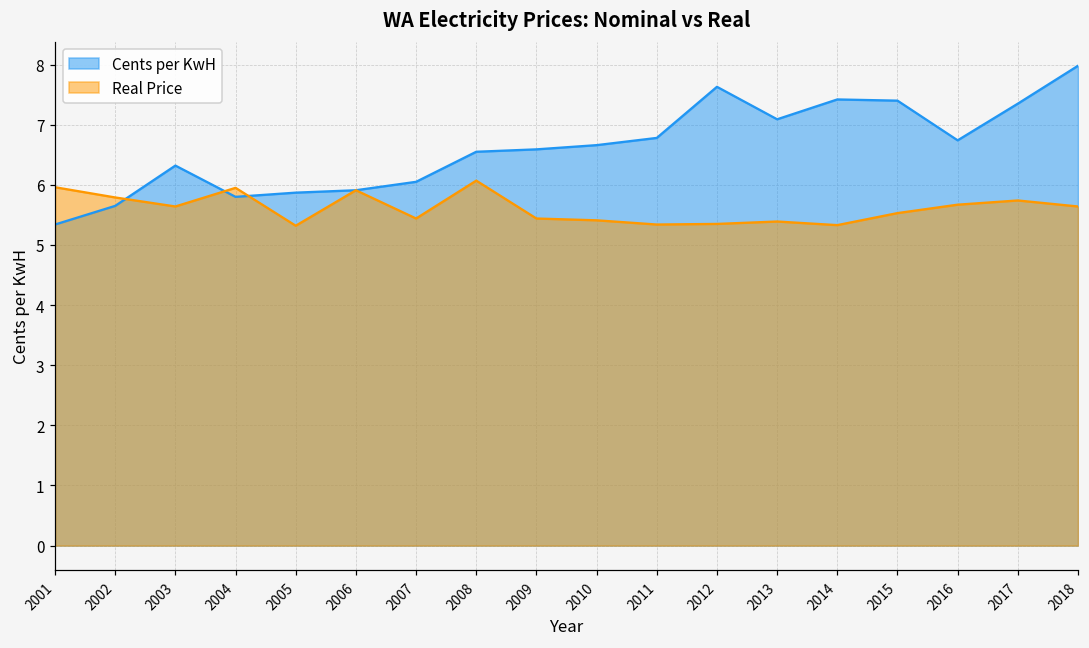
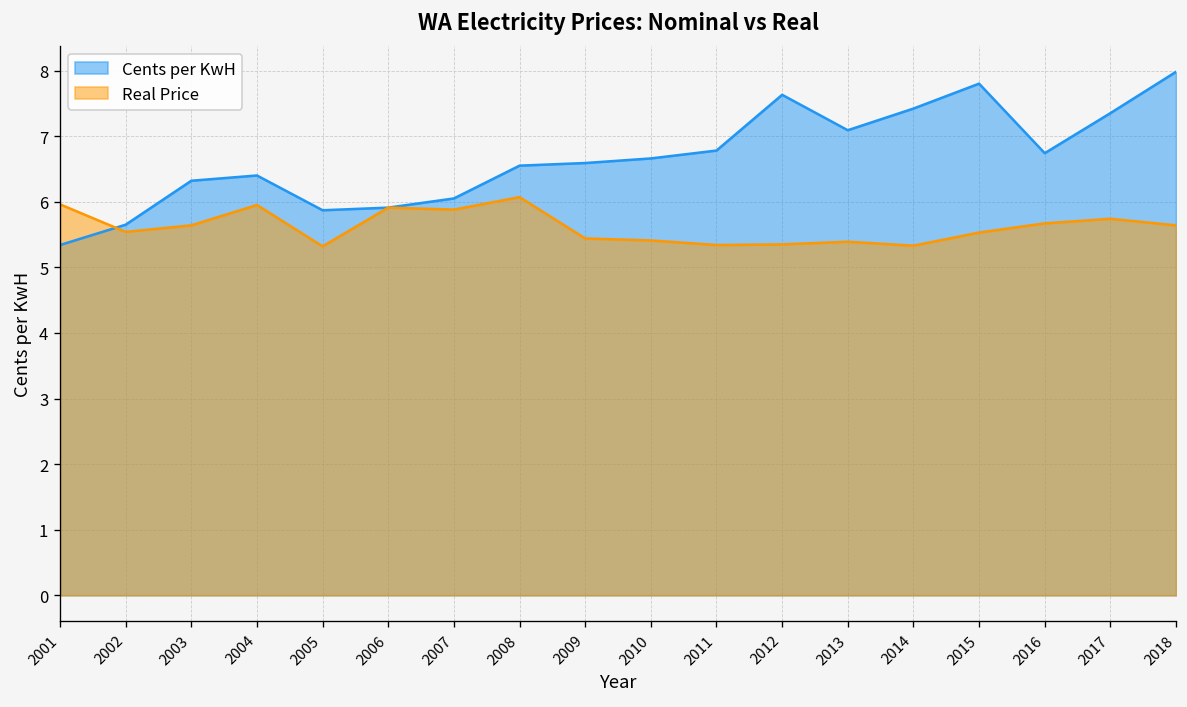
  {
    "Cents per KwH": {
      "2001": 5.3,
      "2002": 5.7,
      "2003": 6.3,
-     "2004": 5.8,
+     "2004": 6.4,
      "2005": 5.9,
      "2007": 6.1,
      "2008": 6.6,
      "2009": 6.6,
      "2010": 6.7,
      "2011": 6.8,
      "2012": 7.6,
      "2013": 7.1,
      "2014": 7.4,
-     "2015": 7.4,
+     "2015": 7.8,
      "2016": 6.7,
      "2017": 7.4,
      "2018": 8.0
    },
    "Real Price": {
      "2001": 6.0,
-     "2002": 5.8,
+     "2002": 5.5,
      "2003": 5.6,
      "2004": 6.0,
      "2005": 5.3,
-     "2007": 5.4,
+     "2007": 5.9,
      "2008": 6.1,
      "2009": 5.4,
      "2010": 5.4,
      "2011": 5.3,
      "2012": 5.4,
      "2013": 5.4,
      "2014": 5.3,
      "2015": 5.5,
      "2016": 5.7,
      "2017": 5.7,
      "2018": 5.6
    }
  }
